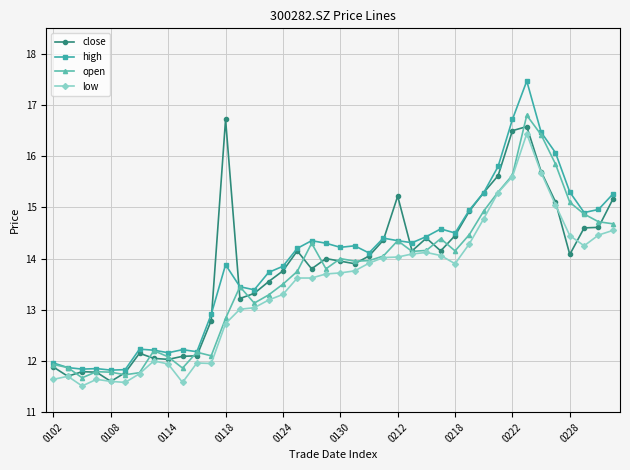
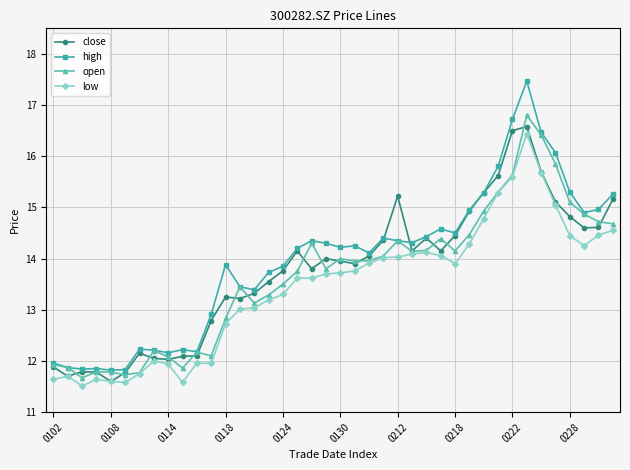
  {
    "close": {
      "0102": 11.9,
      "0114": 12.0,
-     "0118": 16.7,
+     "0118": 13.3,
      "0124": 13.8,
      "0212": 15.2,
      "0218": 14.5,
      "0222": 16.5,
-     "0228": 14.1
+     "0228": 14.8
    }
  }
